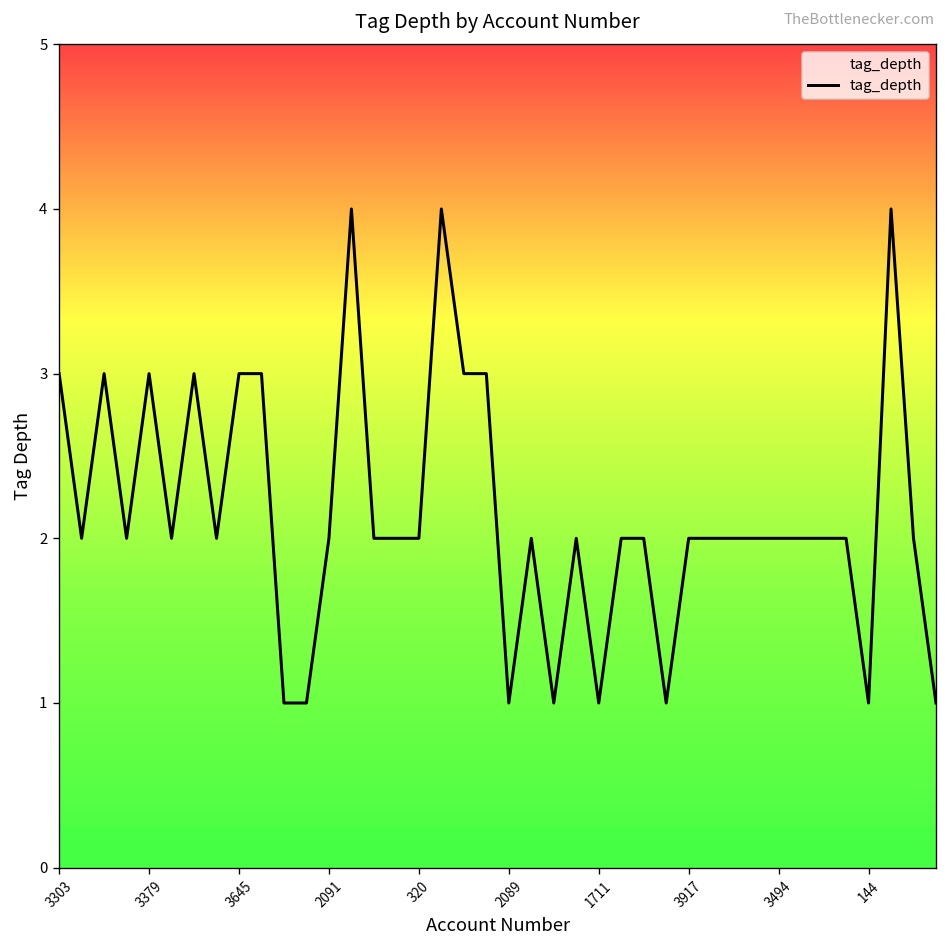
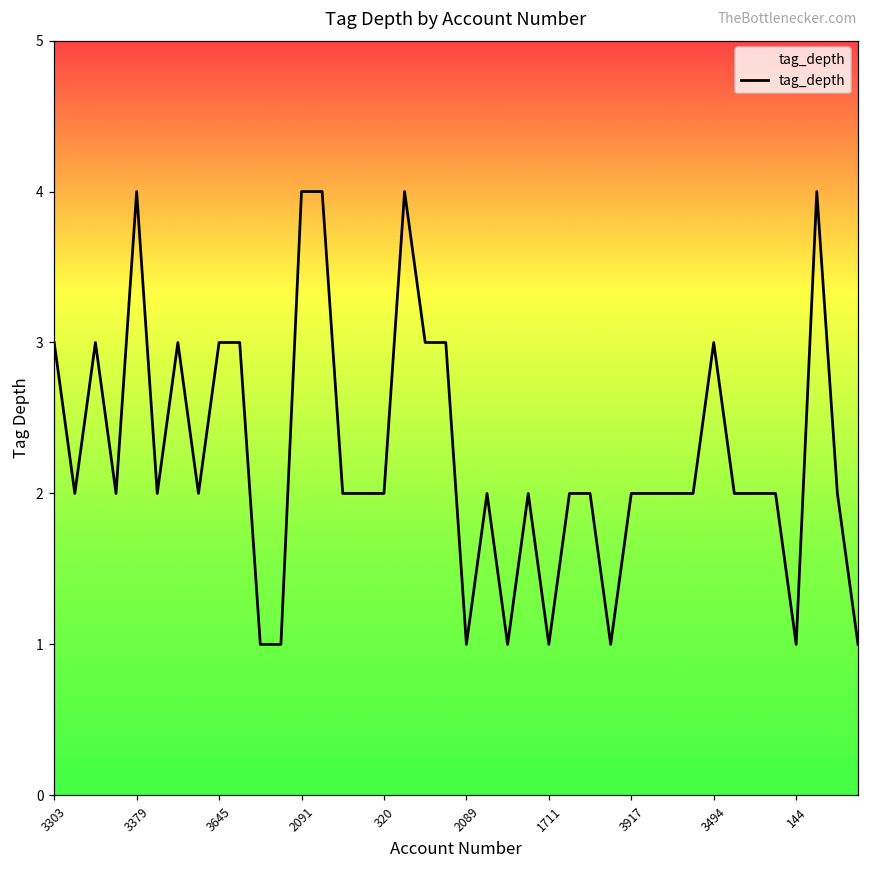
  {
    "3303": 3,
-   "3379": 3,
+   "3379": 4,
    "3645": 3,
-   "2091": 2,
+   "2091": 4,
    "320": 2,
    "2089": 1,
    "1711": 1,
    "3917": 2,
-   "3494": 2,
+   "3494": 3,
    "144": 1
  }
